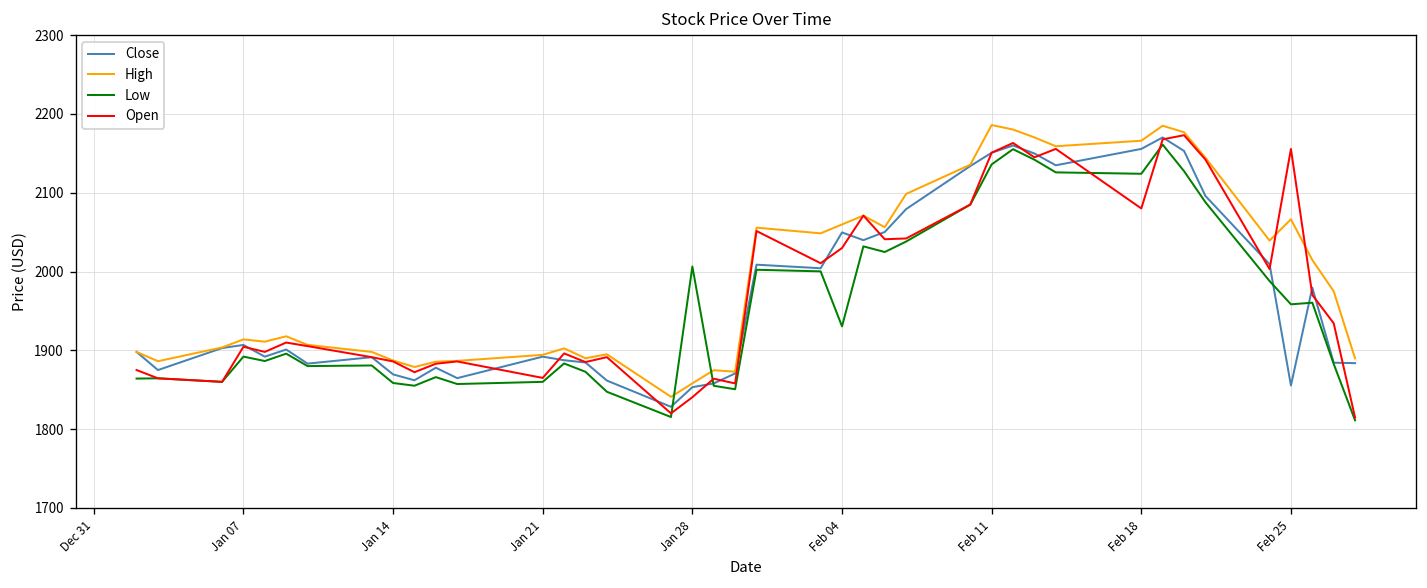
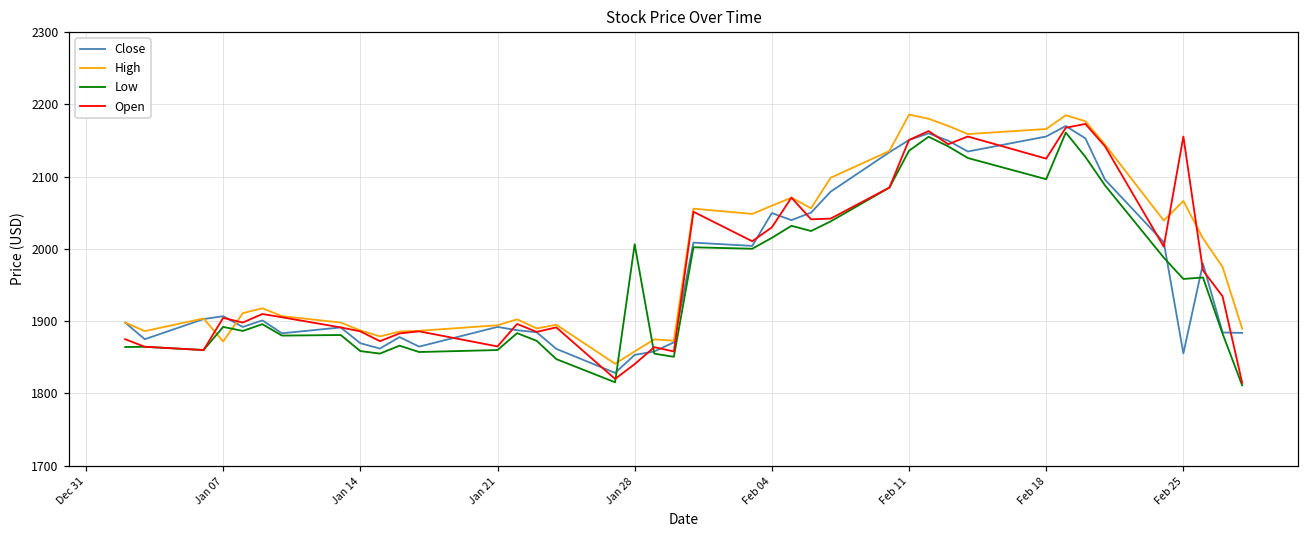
  {
    "Close": {
      "Jan 14": 1870,
      "Jan 28": 1850,
      "Feb 04": 2050,
      "Feb 18": 2160,
      "Feb 25": 1860
    },
    "High": {
-     "Jan 07": 1910,
+     "Jan 07": 1870,
      "Jan 28": 1860,
      "Feb 04": 2060,
      "Feb 11": 2190,
      "Feb 18": 2170,
      "Feb 25": 2070
    },
    "Low": {
      "Jan 07": 1890,
      "Jan 14": 1860,
      "Jan 21": 1860,
      "Jan 28": 2010,
-     "Feb 04": 1930,
+     "Feb 04": 2020,
      "Feb 11": 2140,
-     "Feb 18": 2120,
+     "Feb 18": 2100,
      "Feb 25": 1960
    },
    "Open": {
      "Jan 21": 1870,
      "Jan 28": 1840,
      "Feb 04": 2030,
-     "Feb 18": 2080,
+     "Feb 18": 2130,
      "Feb 25": 2160
    }
  }
